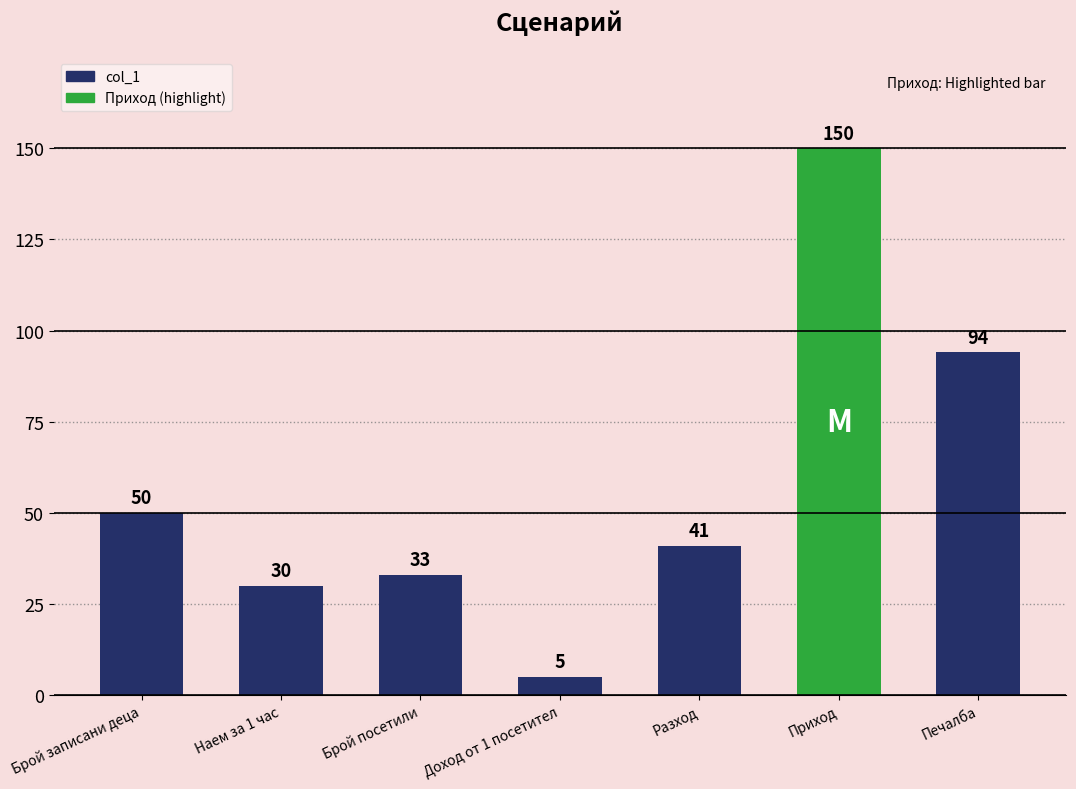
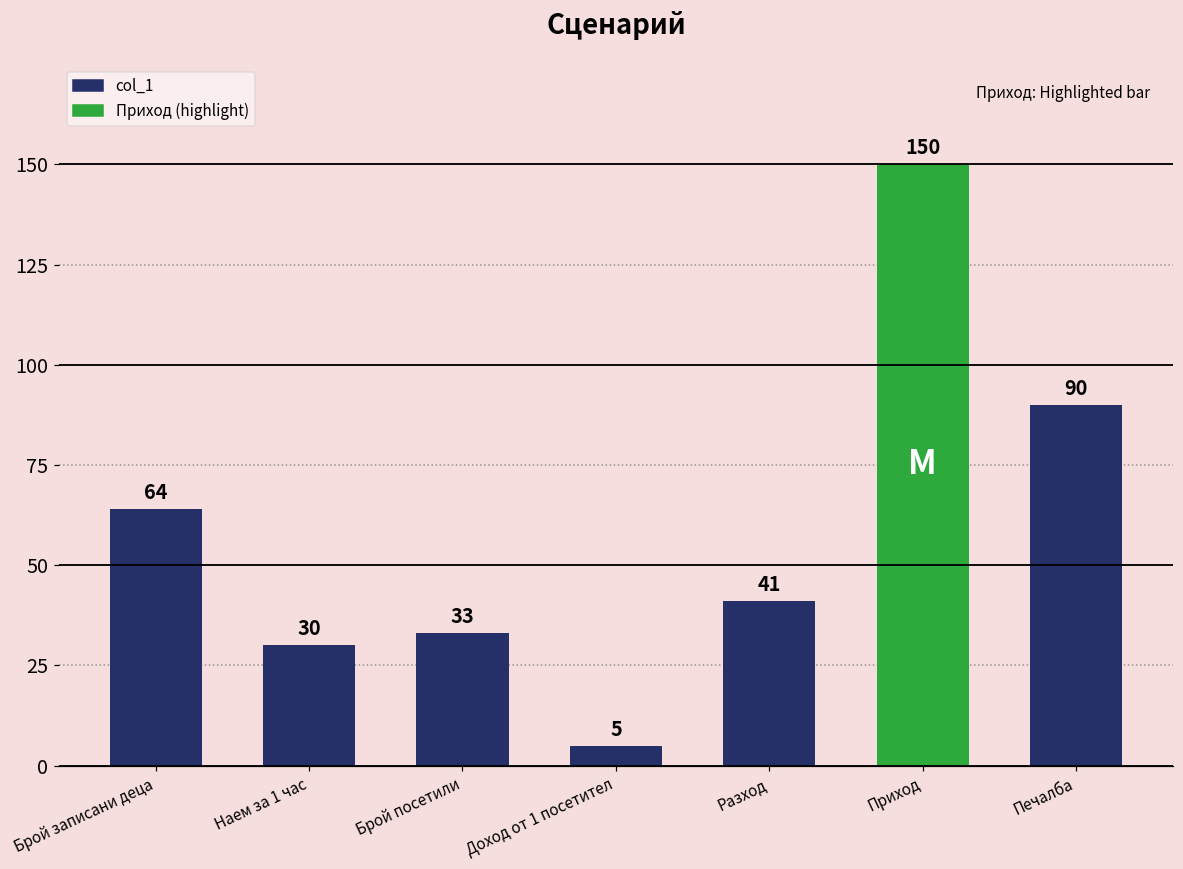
  {
-   "Брой записани деца": 50,
+   "Брой записани деца": 64,
    "Наем за 1 час": 30,
    "Брой посетили": 33,
    "Доход от 1 посетител": 5,
    "Разход": 41,
    "Приход": 150,
-   "Печалба": 94
+   "Печалба": 90
  }
